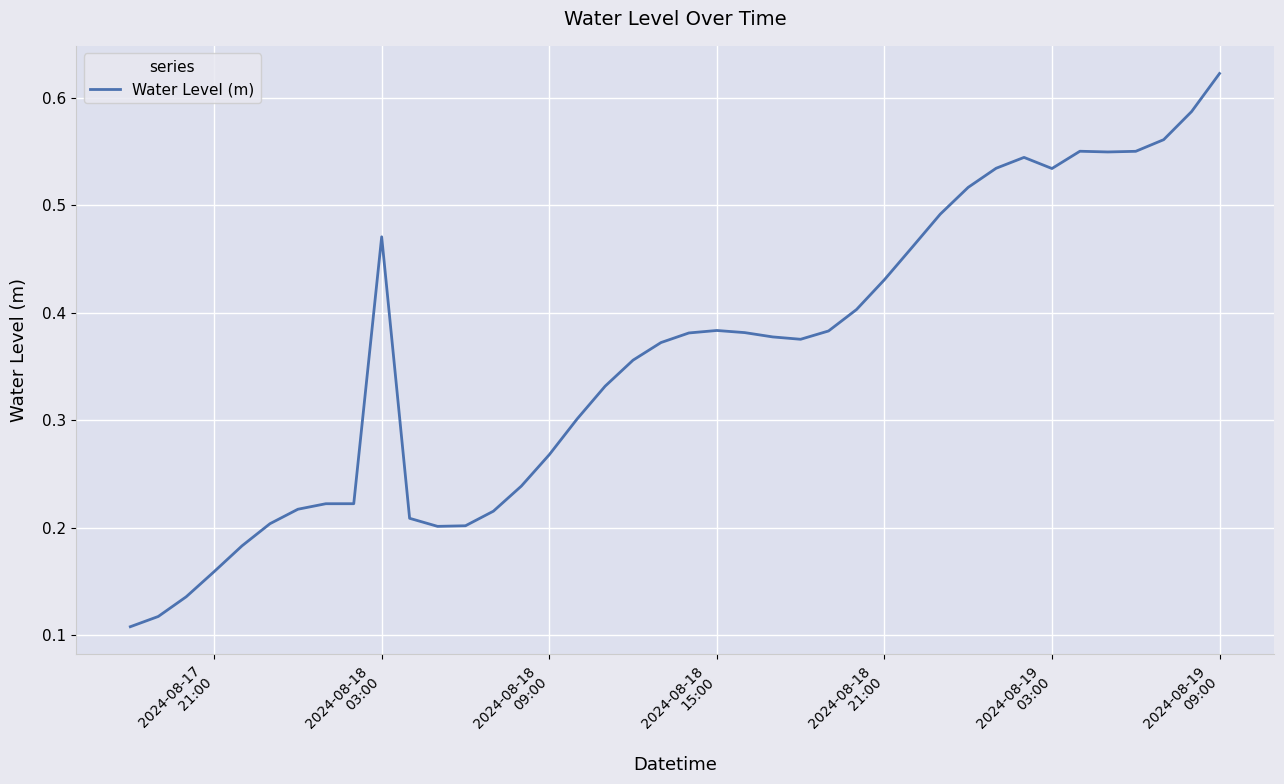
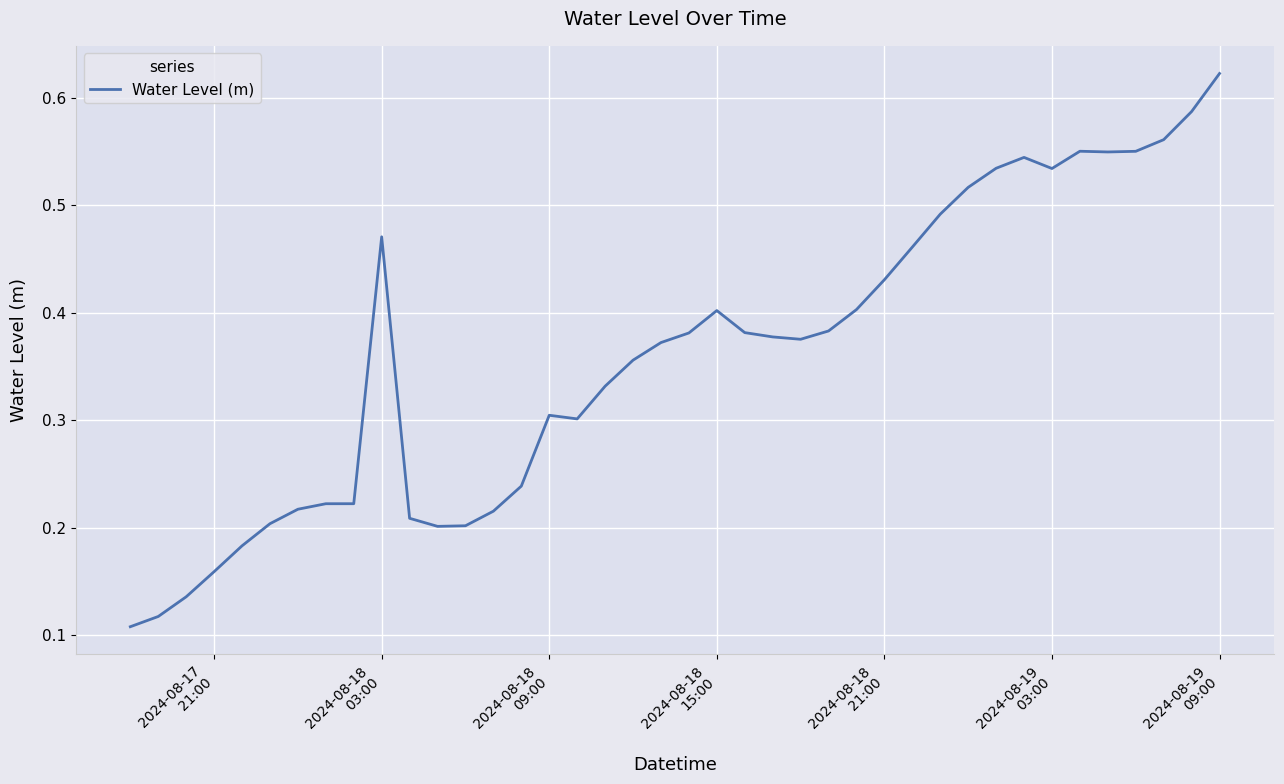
  {
    "2024-08-17 21:00": 0.159,
    "2024-08-18 03:00": 0.471,
-   "2024-08-18 09:00": 0.268,
-   "2024-08-18 15:00": 0.383,
+   "2024-08-18 09:00": 0.305,
+   "2024-08-18 15:00": 0.402,
    "2024-08-18 21:00": 0.431,
    "2024-08-19 03:00": 0.534,
    "2024-08-19 09:00": 0.622
  }
